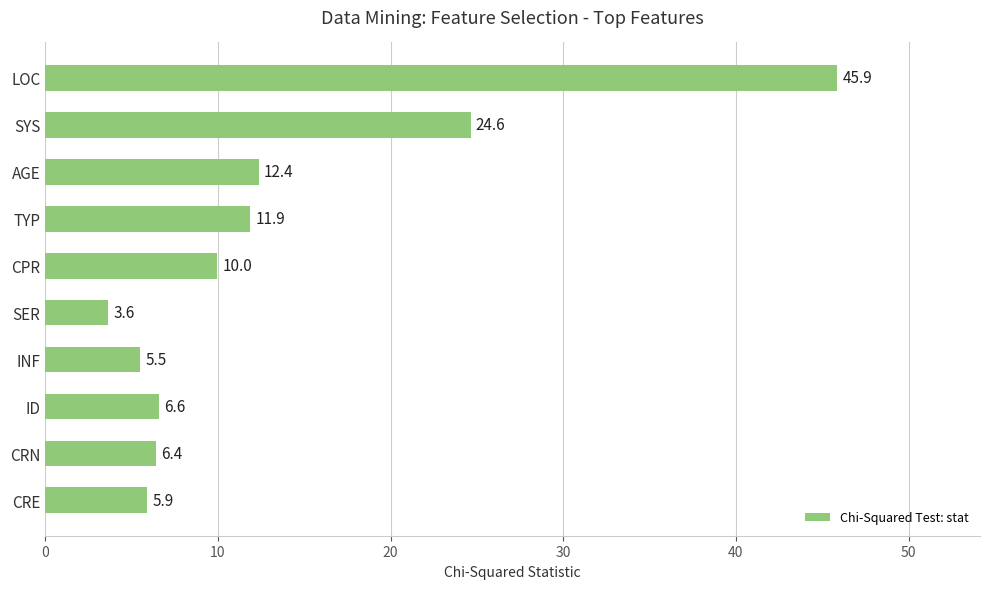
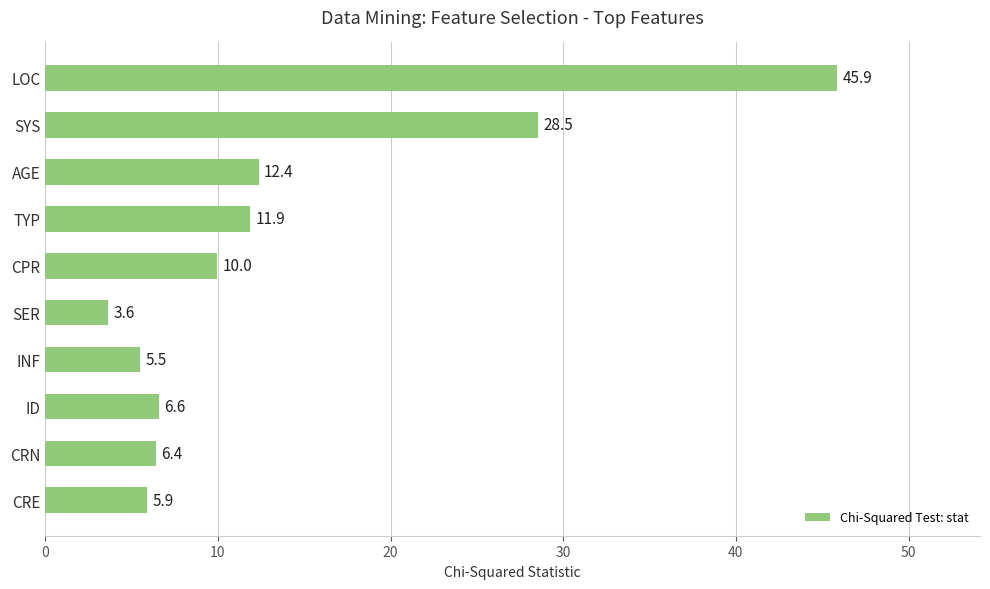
  {
    "LOC": 45.9,
-   "SYS": 24.6,
+   "SYS": 28.5,
    "AGE": 12.4,
    "TYP": 11.9,
    "CPR": 10.0,
    "SER": 3.6,
    "INF": 5.5,
    "ID": 6.6,
    "CRN": 6.4,
    "CRE": 5.9
  }
